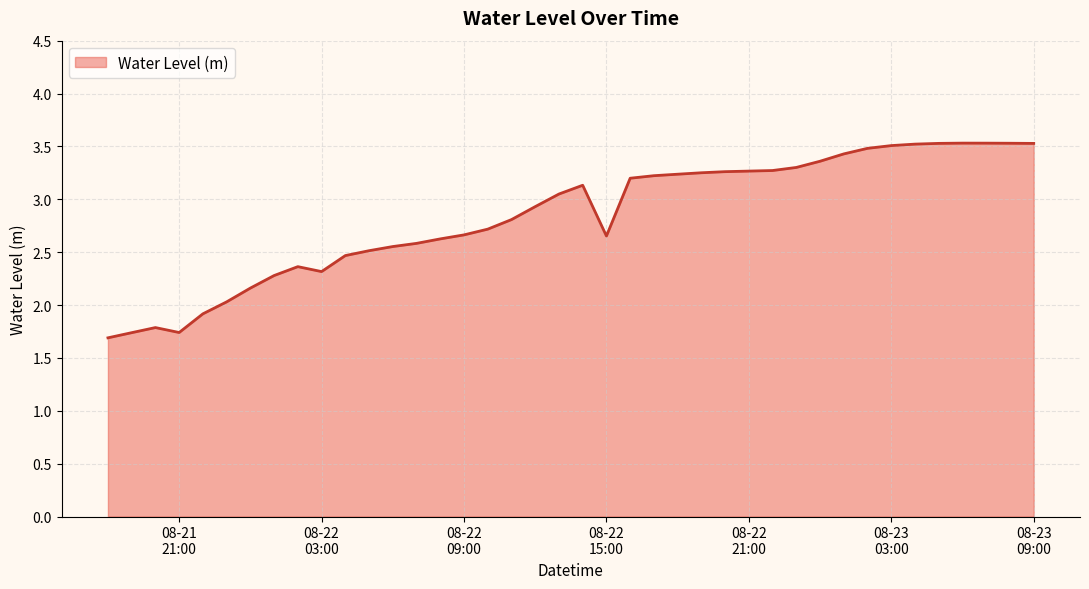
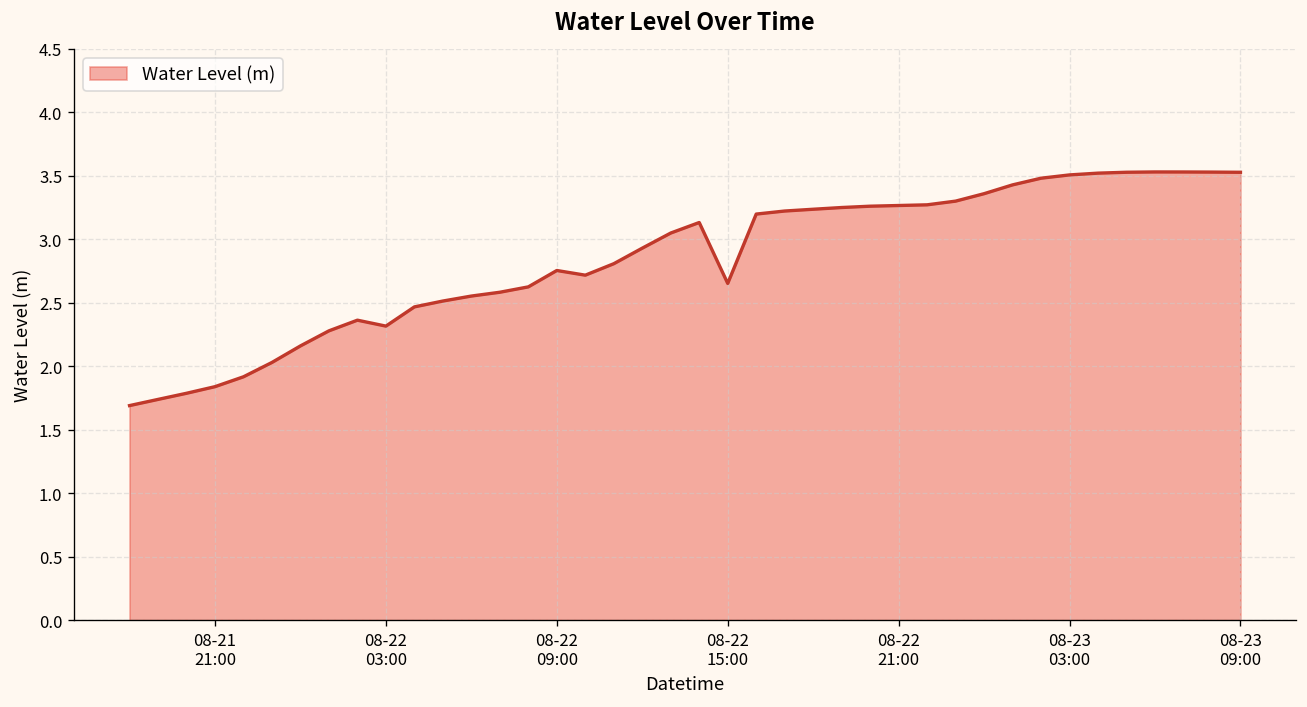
  {
-   "08-21 21:00": 1.74,
+   "08-21 21:00": 1.84,
    "08-22 03:00": 2.32,
-   "08-22 09:00": 2.66,
+   "08-22 09:00": 2.75,
    "08-22 15:00": 2.65,
    "08-22 21:00": 3.27,
    "08-23 03:00": 3.51,
    "08-23 09:00": 3.53
  }
